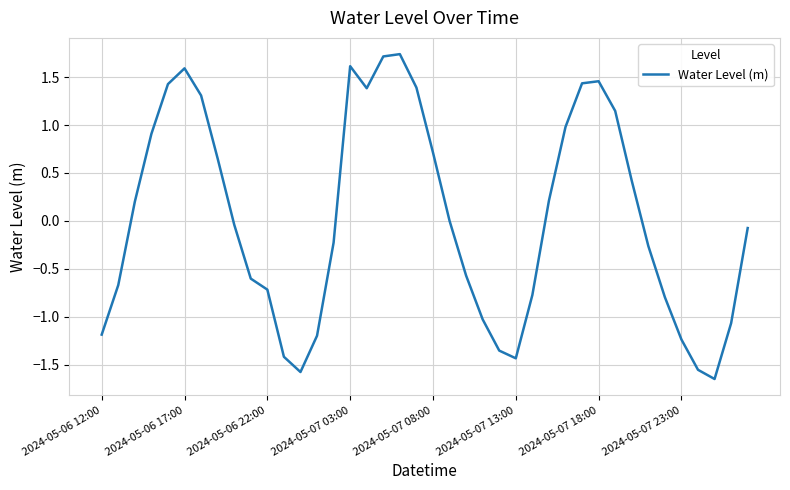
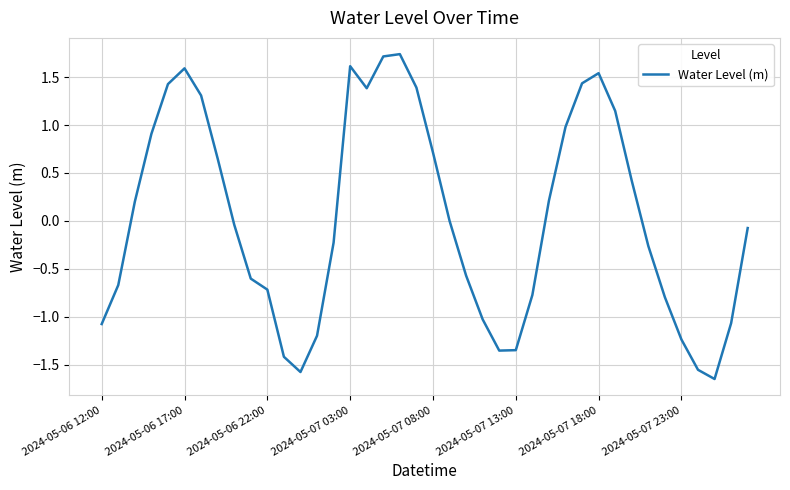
  {
-   "2024-05-06 12:00": -1.2,
+   "2024-05-06 12:00": -1.1,
    "2024-05-06 17:00": 1.6,
    "2024-05-06 22:00": -0.7,
    "2024-05-07 03:00": 1.6,
    "2024-05-07 08:00": 0.7,
-   "2024-05-07 13:00": -1.4,
-   "2024-05-07 18:00": 1.46,
+   "2024-05-07 13:00": -1.3,
+   "2024-05-07 18:00": 1.54,
    "2024-05-07 23:00": -1.2
  }
